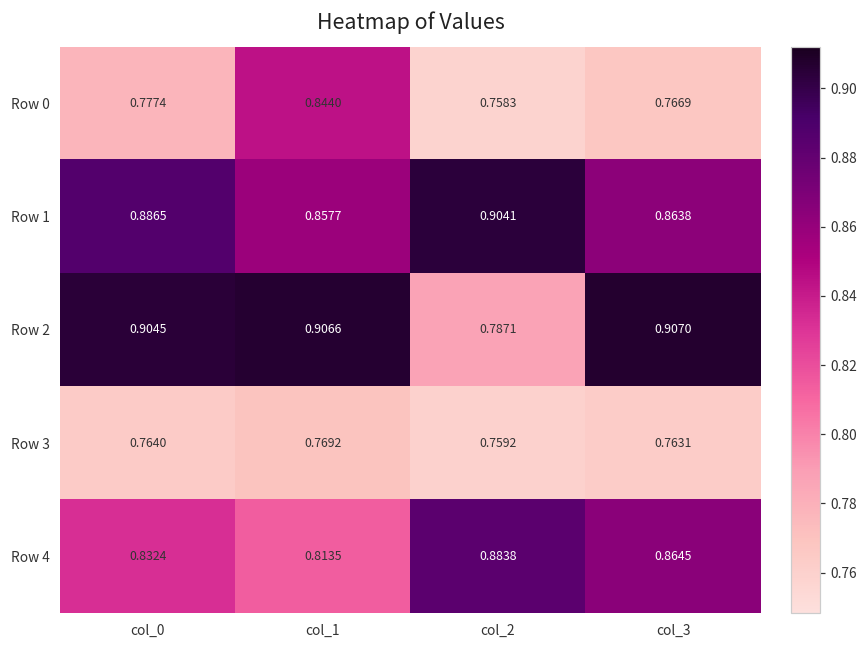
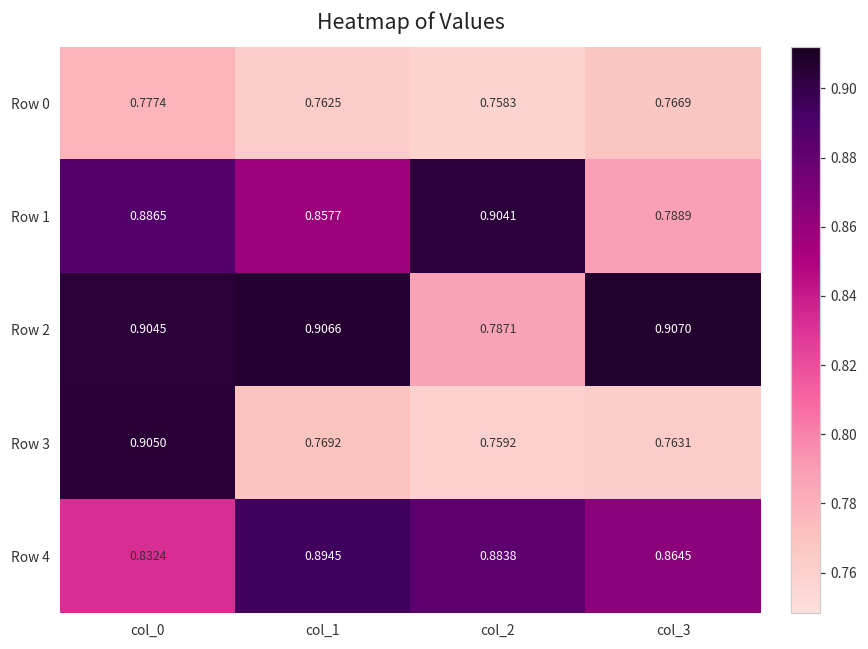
  {
    "Row 0": {
      "col_0": 0.7774,
-     "col_1": 0.8440,
+     "col_1": 0.7625,
      "col_2": 0.7583,
      "col_3": 0.7669
    },
    "Row 1": {
      "col_0": 0.8865,
      "col_1": 0.8577,
      "col_2": 0.9041,
-     "col_3": 0.8638
+     "col_3": 0.7889
    },
    "Row 2": {
      "col_0": 0.9045,
      "col_1": 0.9066,
      "col_2": 0.7871,
      "col_3": 0.9070
    },
    "Row 3": {
-     "col_0": 0.7640,
+     "col_0": 0.9050,
      "col_1": 0.7692,
      "col_2": 0.7592,
      "col_3": 0.7631
    },
    "Row 4": {
      "col_0": 0.8324,
-     "col_1": 0.8135,
+     "col_1": 0.8945,
      "col_2": 0.8838,
      "col_3": 0.8645
    }
  }
